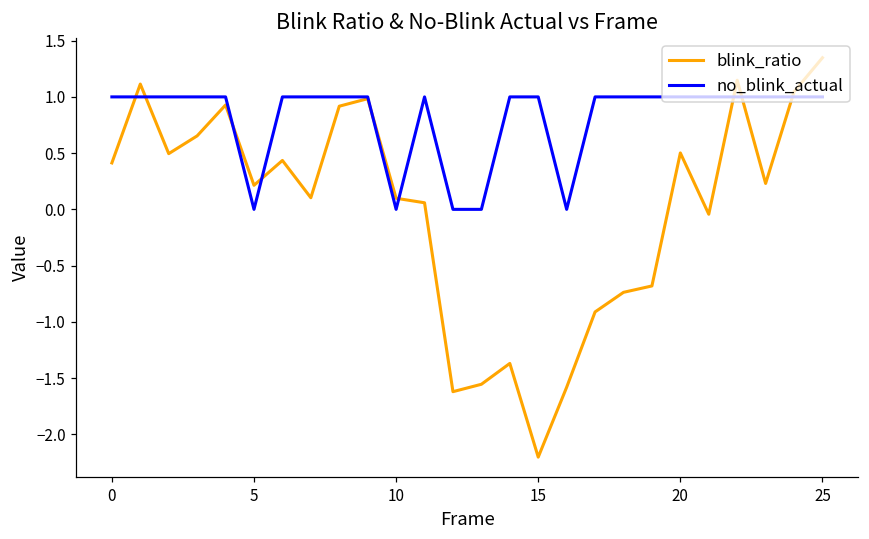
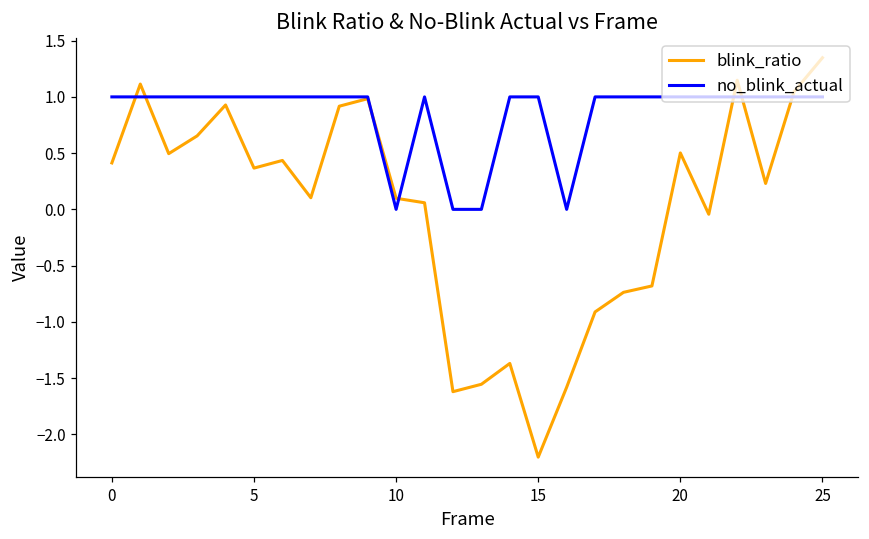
  {
    "blink_ratio": {
      "0": 0.41,
-     "5": 0.21,
+     "5": 0.37,
      "10": 0.10,
      "15": -2.20,
      "20": 0.50
    },
    "no_blink_actual": {
      "0": 1,
-     "5": 0,
+     "5": 1,
      "10": 0,
      "15": 1
    }
  }
